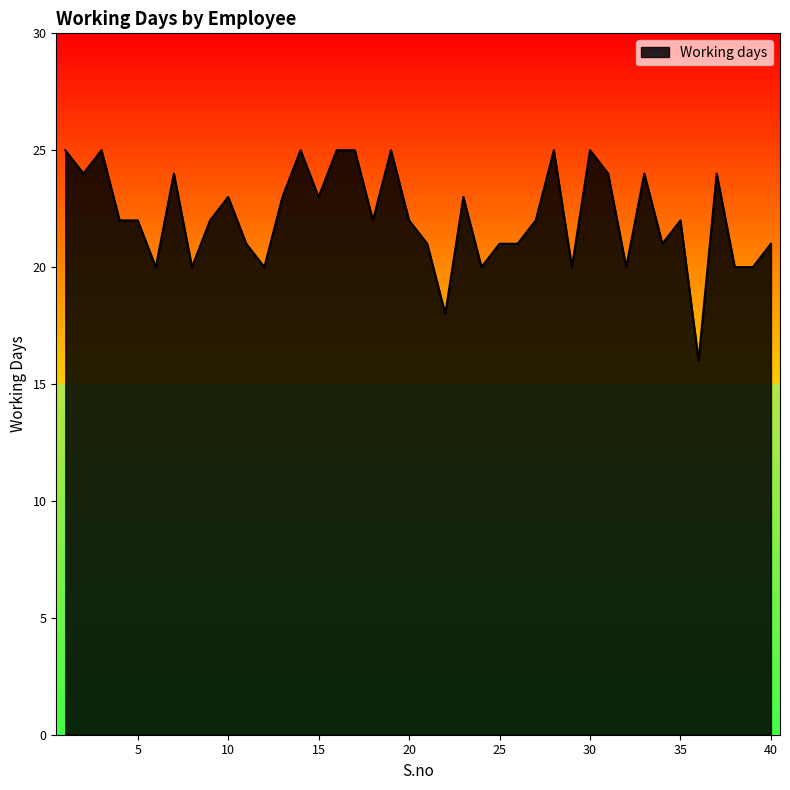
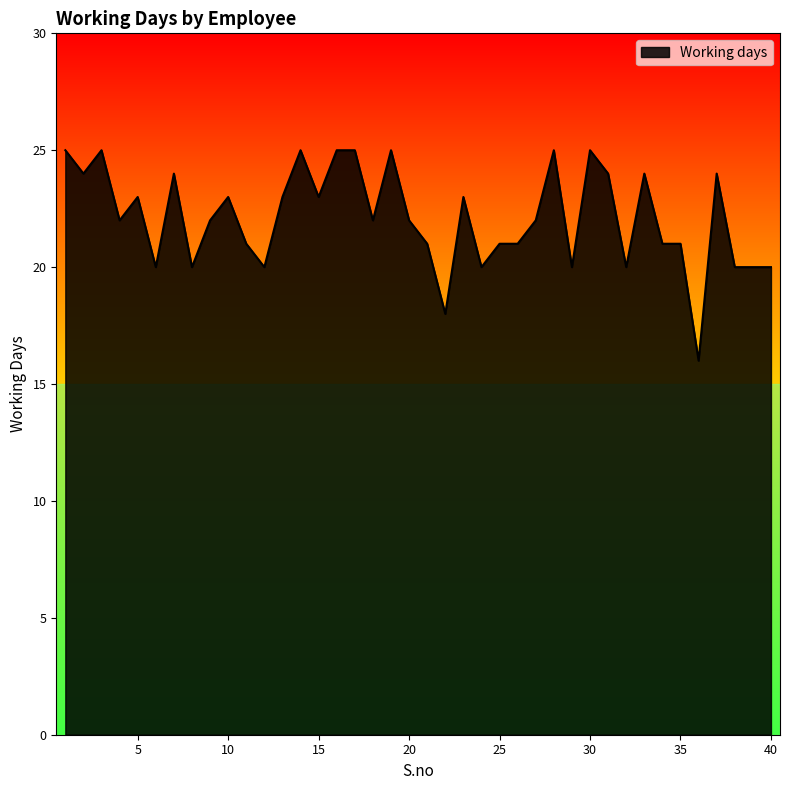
  {
-   "5": 22,
+   "5": 23,
    "10": 23,
    "15": 23,
    "20": 22,
    "25": 21,
    "30": 25,
-   "35": 22,
-   "40": 21
+   "35": 21,
+   "40": 20
  }
